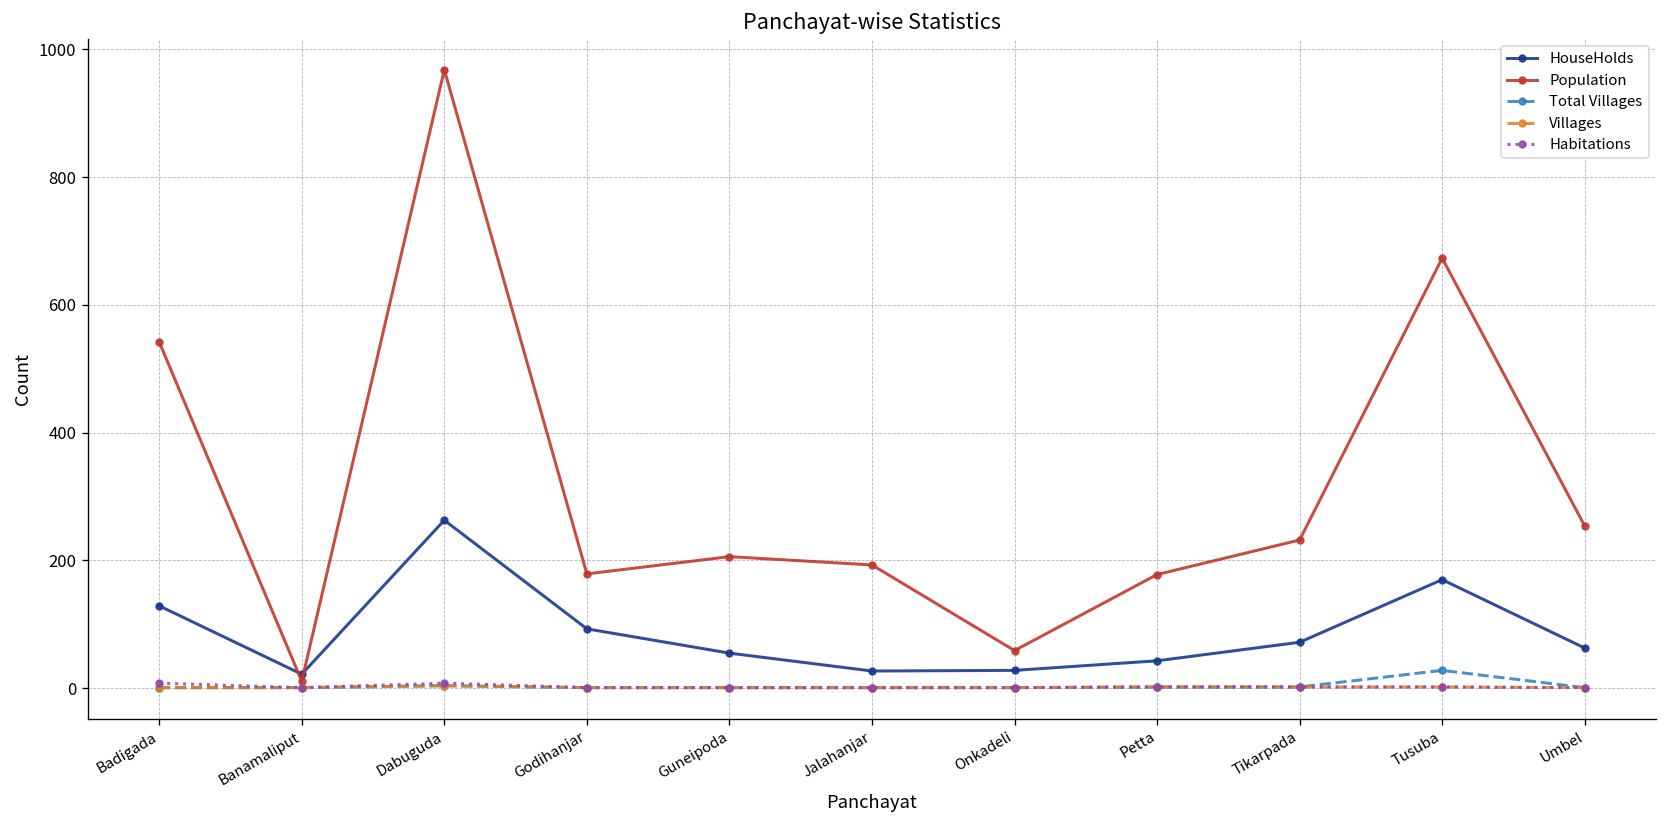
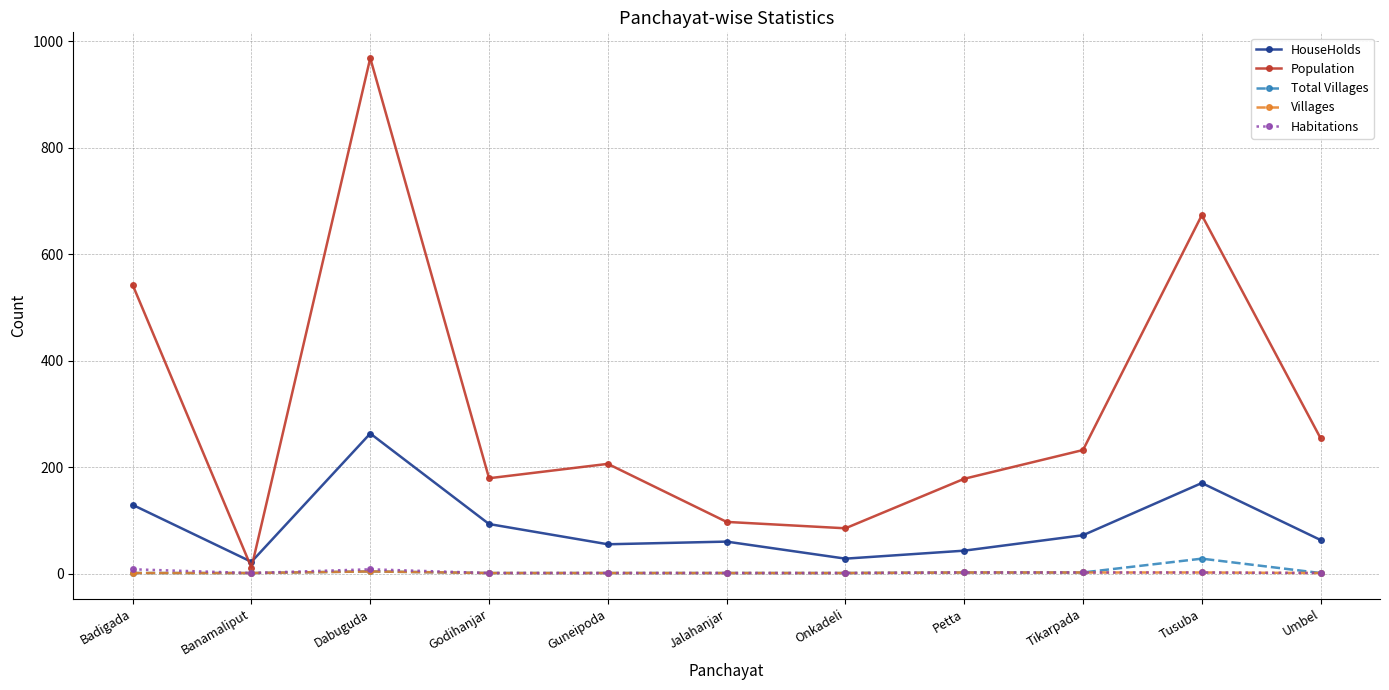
  {
    "HouseHolds": {
      "Badigada": 130,
      "Banamaliput": 20,
      "Dabuguda": 260,
      "Godihanjar": 90,
      "Guneipoda": 60,
-     "Jalahanjar": 30,
+     "Jalahanjar": 60,
      "Onkadeli": 30,
      "Petta": 40,
      "Tikarpada": 70,
      "Tusuba": 170,
      "Umbel": 60
    },
    "Population": {
      "Badigada": 540,
      "Banamaliput": 10,
      "Dabuguda": 970,
      "Godihanjar": 180,
      "Guneipoda": 210,
-     "Jalahanjar": 190,
-     "Onkadeli": 60,
+     "Jalahanjar": 100,
+     "Onkadeli": 90,
      "Petta": 180,
      "Tikarpada": 230,
      "Tusuba": 670,
      "Umbel": 250
    },
    "Total Villages": {
      "Tusuba": 30
    },
    "Habitations": {
      "Badigada": 10
    }
  }
